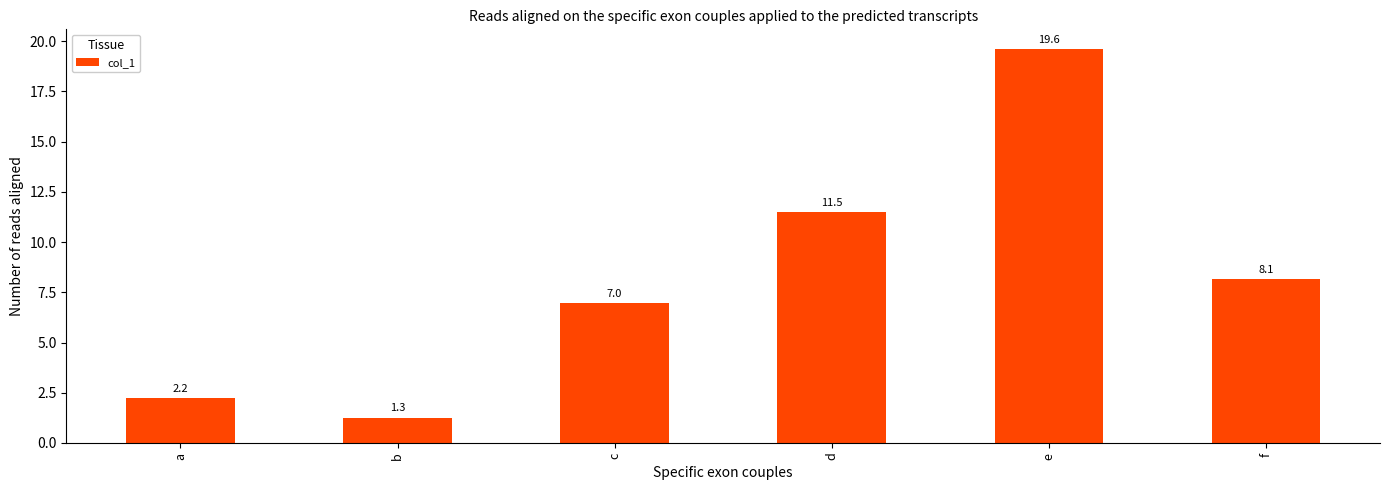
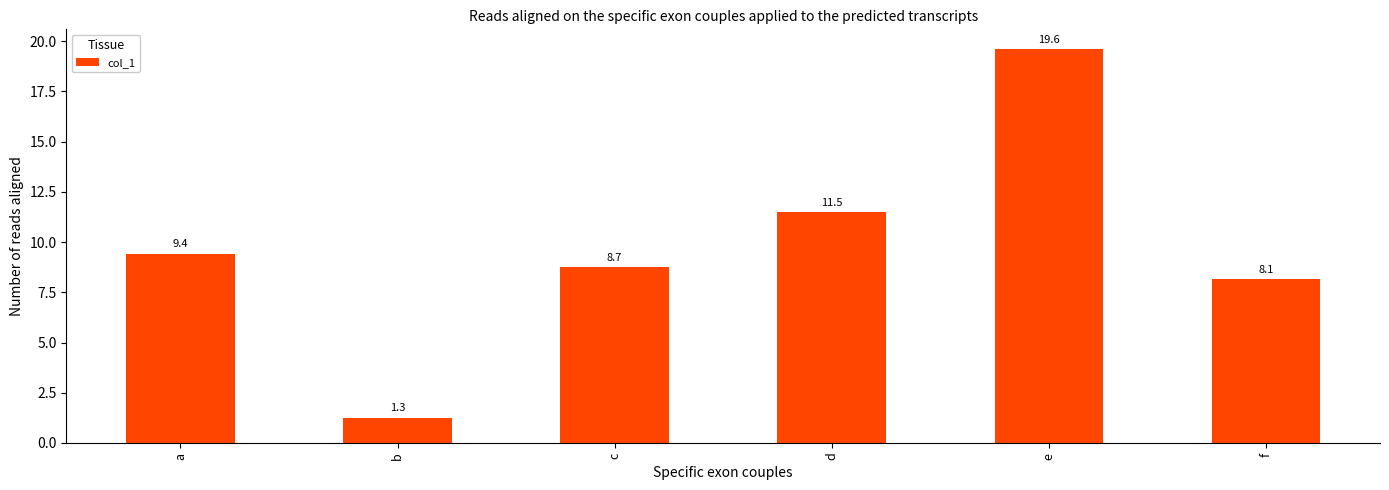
  {
-   "a": 2.2,
+   "a": 9.4,
    "b": 1.3,
-   "c": 7.0,
+   "c": 8.7,
    "d": 11.5,
    "e": 19.6,
    "f": 8.1
  }
